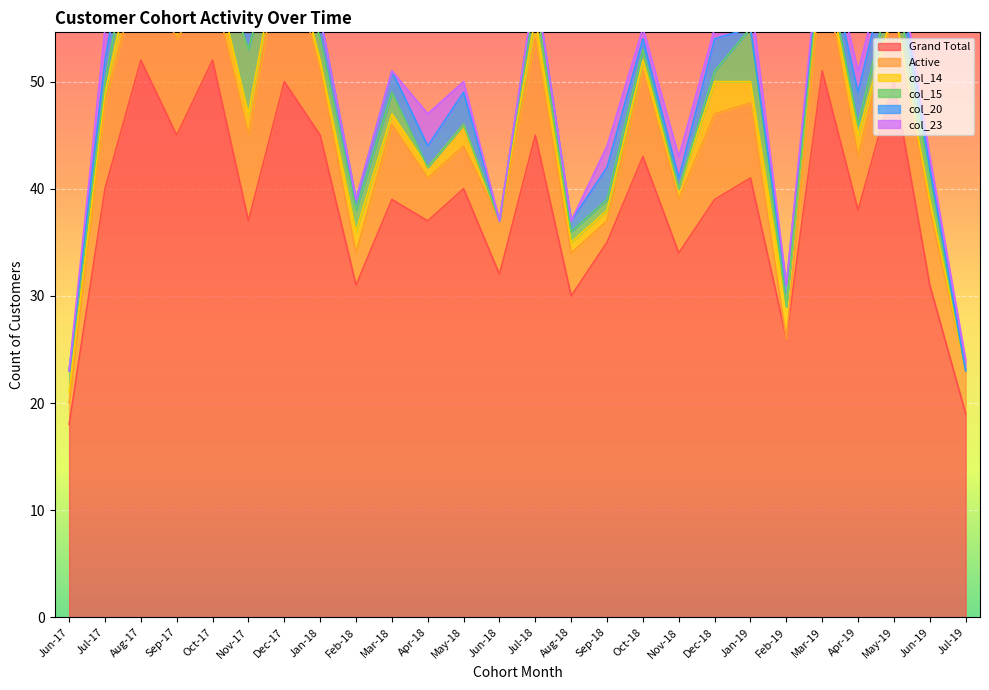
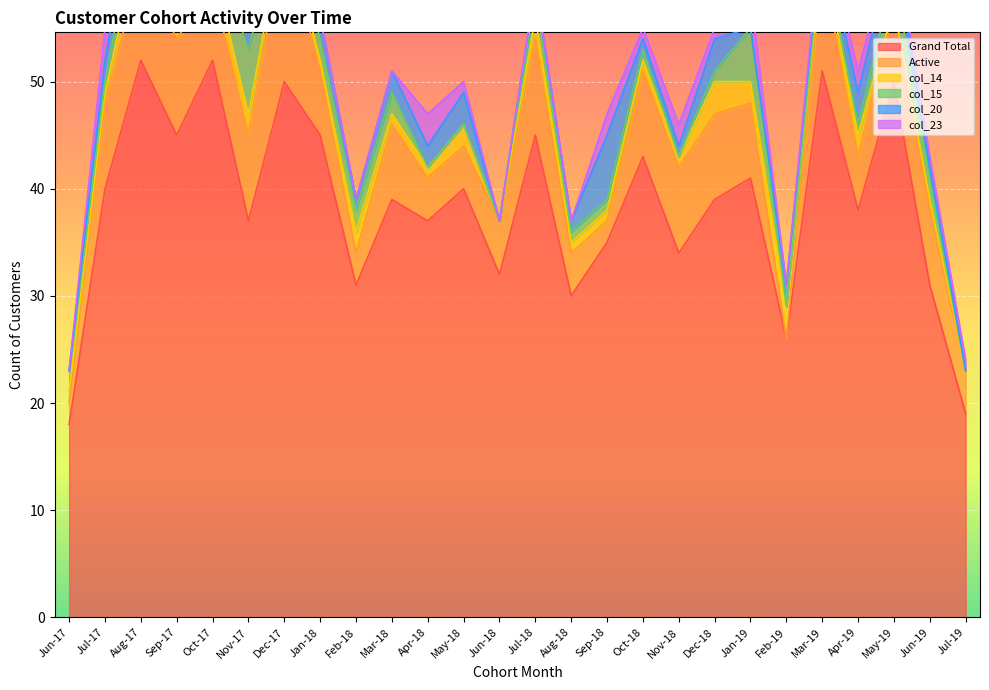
  {
    "Grand Total": {
      "Jun-17": 18,
      "Jul-17": 40,
      "Aug-17": 52,
      "Sep-17": 45,
      "Oct-17": 52,
      "Nov-17": 37,
      "Dec-17": 50,
      "Jan-18": 45,
      "Feb-18": 31,
      "Mar-18": 39,
      "Apr-18": 37,
      "May-18": 40,
      "Jun-18": 32,
      "Jul-18": 45,
      "Aug-18": 30,
      "Sep-18": 35,
      "Oct-18": 43,
      "Nov-18": 34,
      "Dec-18": 39,
      "Jan-19": 41,
      "Mar-19": 51,
      "Apr-19": 38,
      "Jun-19": 31,
      "Jul-19": 19
    },
    "Active": {
      "Jun-17": 2,
      "Jul-17": 8,
      "Sep-17": 9,
      "Nov-17": 8,
      "Jan-18": 6,
      "Feb-18": 3,
      "Mar-18": 7,
      "Apr-18": 4,
      "May-18": 4,
      "Jul-18": 9,
      "Aug-18": 4,
      "Sep-18": 2,
      "Oct-18": 8,
-     "Nov-18": 5,
+     "Nov-18": 8,
      "Dec-18": 8,
      "Jan-19": 7,
      "Apr-19": 5,
      "Jun-19": 7
    },
    "col_14": {
      "Jun-17": 1,
      "Jul-17": 1,
      "Nov-17": 2,
      "Jan-18": 1,
      "Feb-18": 2,
      "Mar-18": 1,
      "Aug-18": 1,
      "Sep-18": 1,
      "Oct-18": 1,
      "Dec-18": 3,
      "Jan-19": 2,
      "Apr-19": 2,
      "Jun-19": 1
    },
    "col_15": {
      "Jul-17": 1,
      "Nov-17": 6,
      "Jan-18": 2,
      "Feb-18": 2,
      "Mar-18": 2,
      "Aug-18": 1,
      "Sep-18": 1,
      "Oct-18": 1,
      "Dec-18": 1,
      "Apr-19": 1,
      "Jun-19": 2
    },
    "col_20": {
      "Jul-17": 2,
      "Apr-18": 2,
      "May-18": 3,
-     "Sep-18": 3,
+     "Sep-18": 6,
      "Oct-18": 1,
      "Nov-18": 1,
      "Dec-18": 3,
      "Apr-19": 3,
      "Jun-19": 1
    },
    "col_23": {
      "Apr-18": 3,
      "May-18": 1,
      "Sep-18": 2,
      "Nov-18": 2,
      "Apr-19": 2,
      "Jun-19": 1,
      "Jul-19": 1
    }
  }
